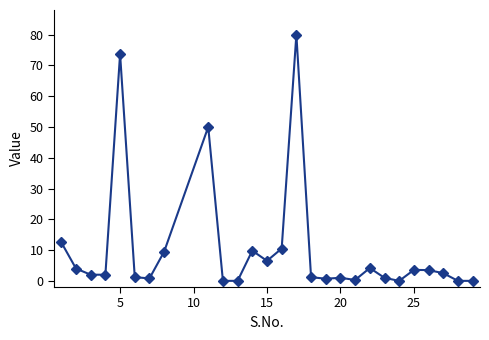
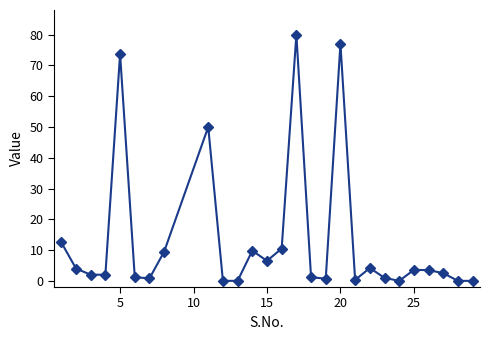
  {
    "5": 74,
    "15": 7,
-   "20": 1,
+   "20": 77,
    "25": 4
  }
